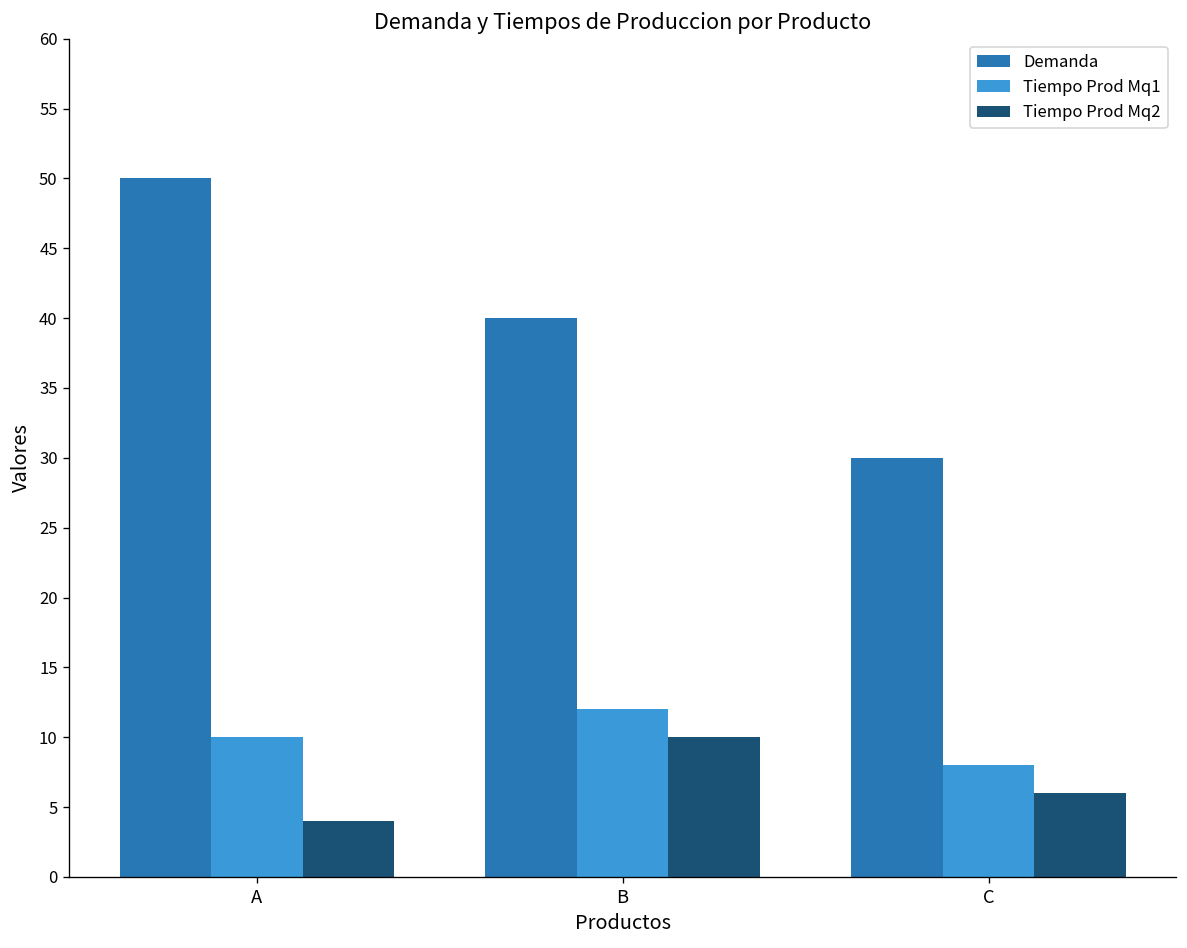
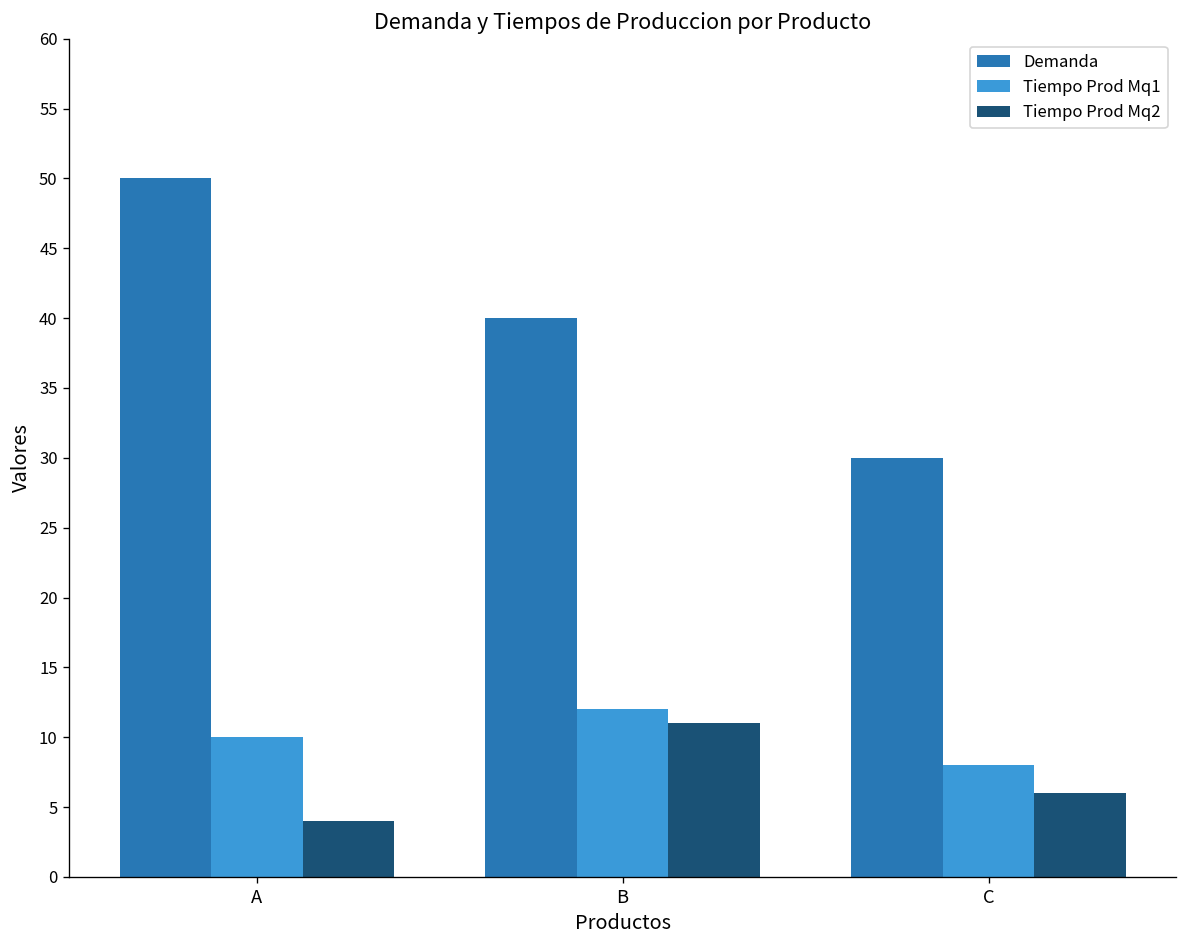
  {
    "Tiempo Prod Mq2": {
      "A": 4,
-     "B": 10,
+     "B": 11,
      "C": 6
    }
  }
